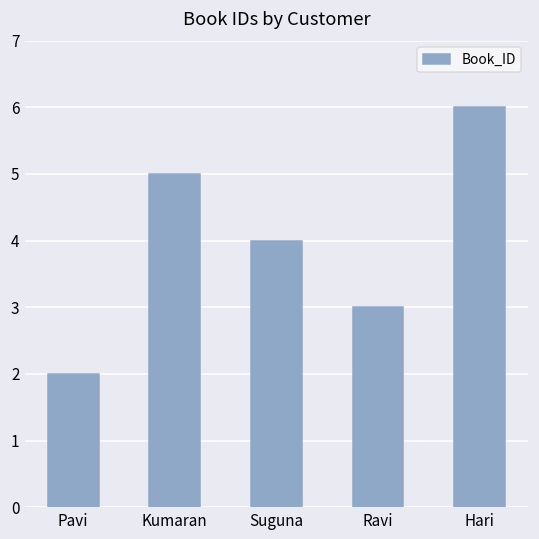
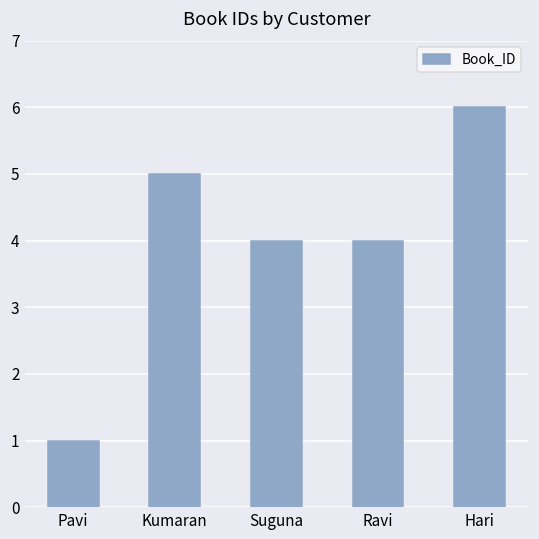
  {
-   "Pavi": 2,
+   "Pavi": 1,
    "Kumaran": 5,
    "Suguna": 4,
-   "Ravi": 3,
+   "Ravi": 4,
    "Hari": 6
  }
